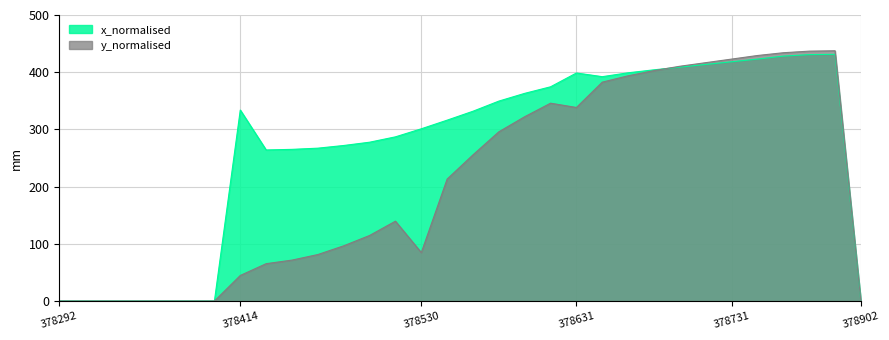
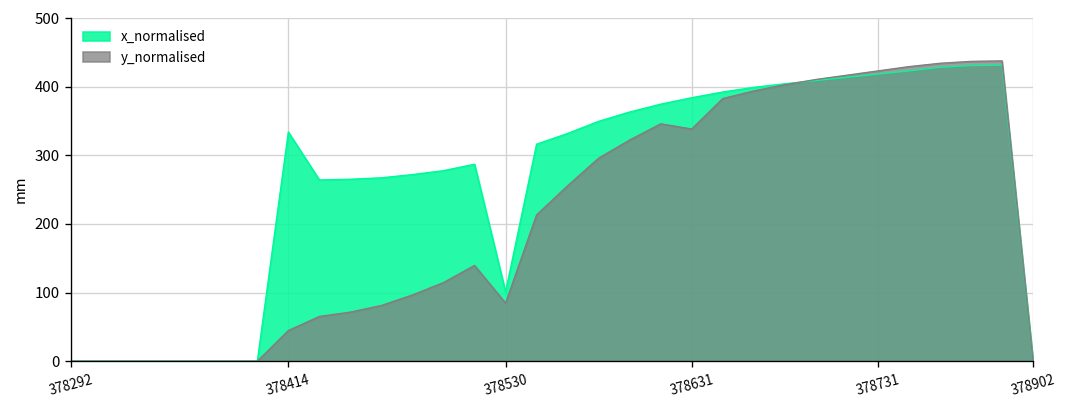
  {
    "x_normalised": {
      "378414": 330,
-     "378530": 300,
-     "378631": 400,
+     "378530": 100,
+     "378631": 380,
      "378731": 420
    },
    "y_normalised": {
      "378414": 40,
      "378530": 80,
      "378631": 340,
      "378731": 420
    }
  }
